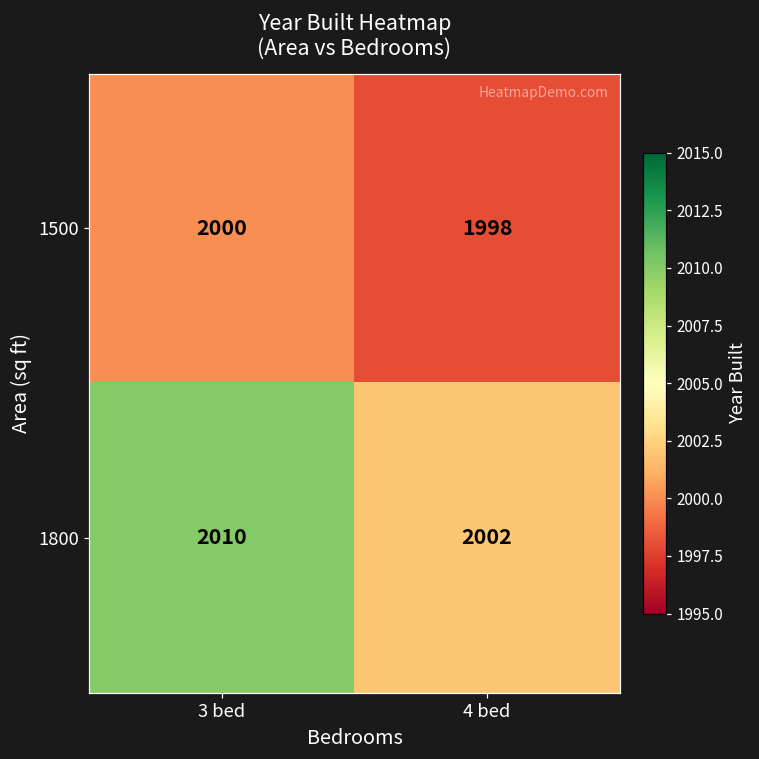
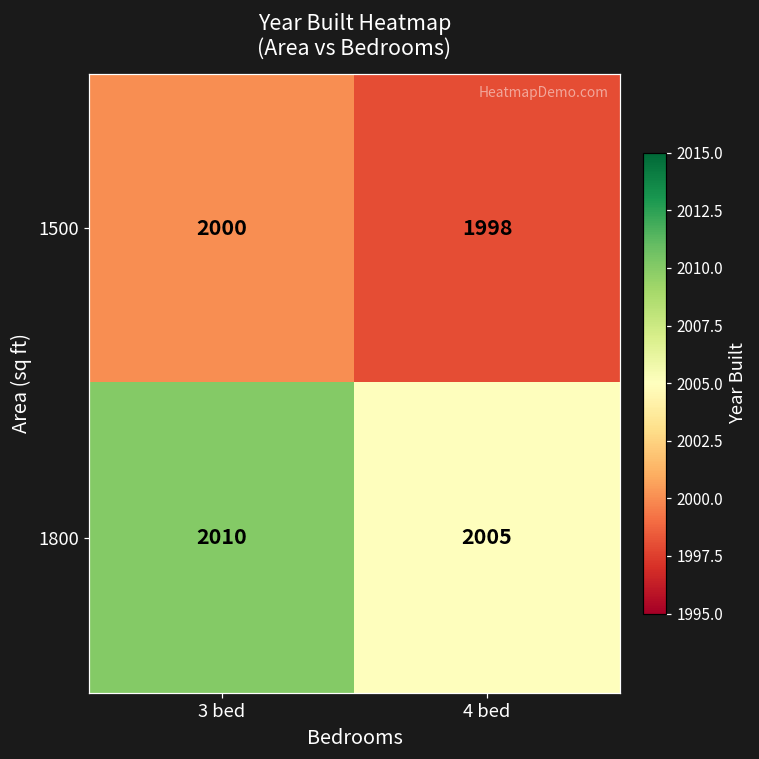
  {
    "1500": {
      "3 bed": 2000
    },
    "1800": {
      "3 bed": 2010,
-     "4 bed": 2002
+     "4 bed": 2005
    }
  }
